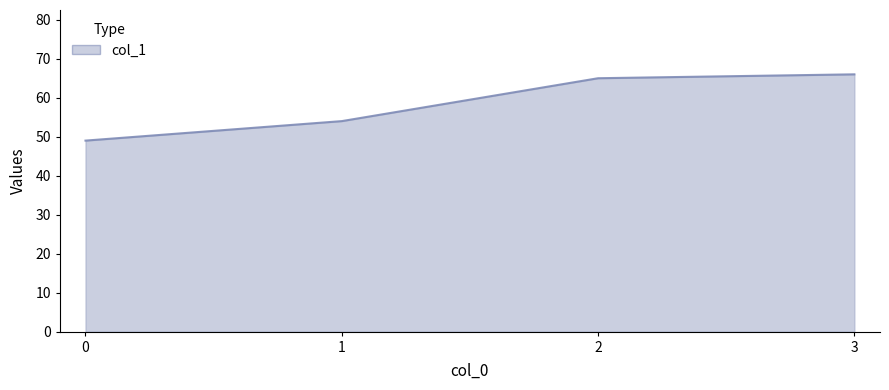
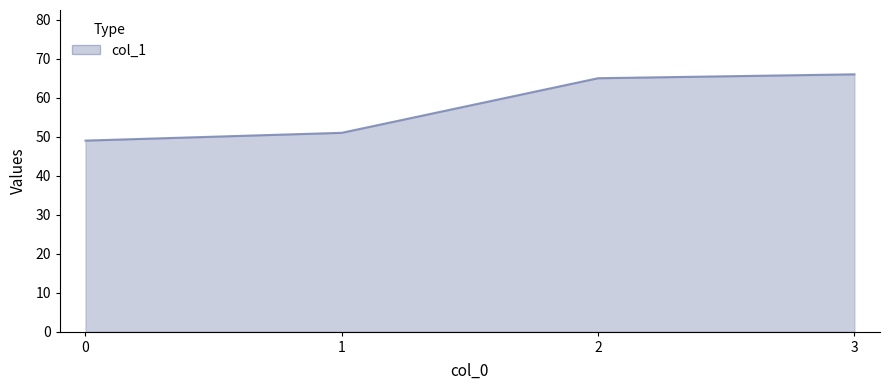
  {
    "0": 49,
-   "1": 54,
+   "1": 51,
    "2": 65,
    "3": 66
  }
